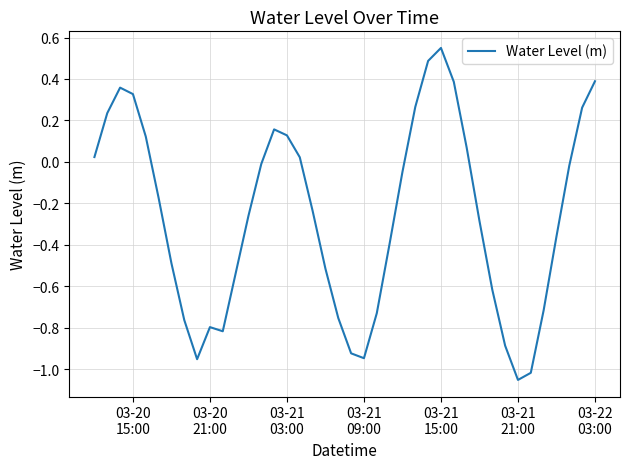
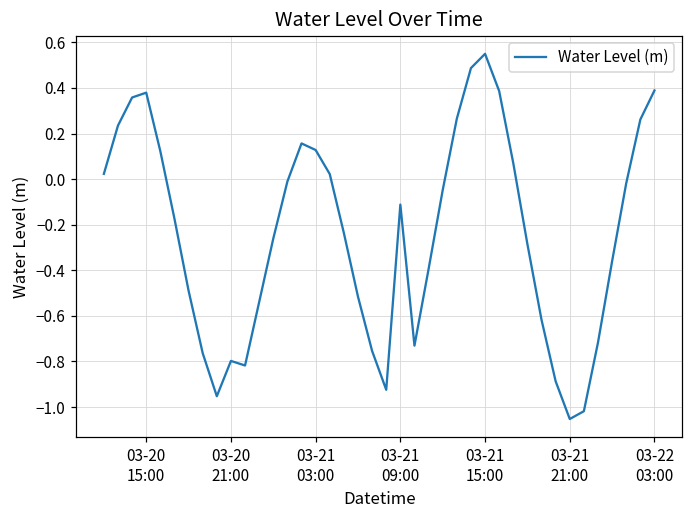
  {
-   "03-20 15:00": 0.33,
+   "03-20 15:00": 0.38,
    "03-20 21:00": -0.80,
    "03-21 03:00": 0.13,
-   "03-21 09:00": -0.95,
+   "03-21 09:00": -0.11,
    "03-21 15:00": 0.55,
    "03-21 21:00": -1.05,
    "03-22 03:00": 0.39
  }
